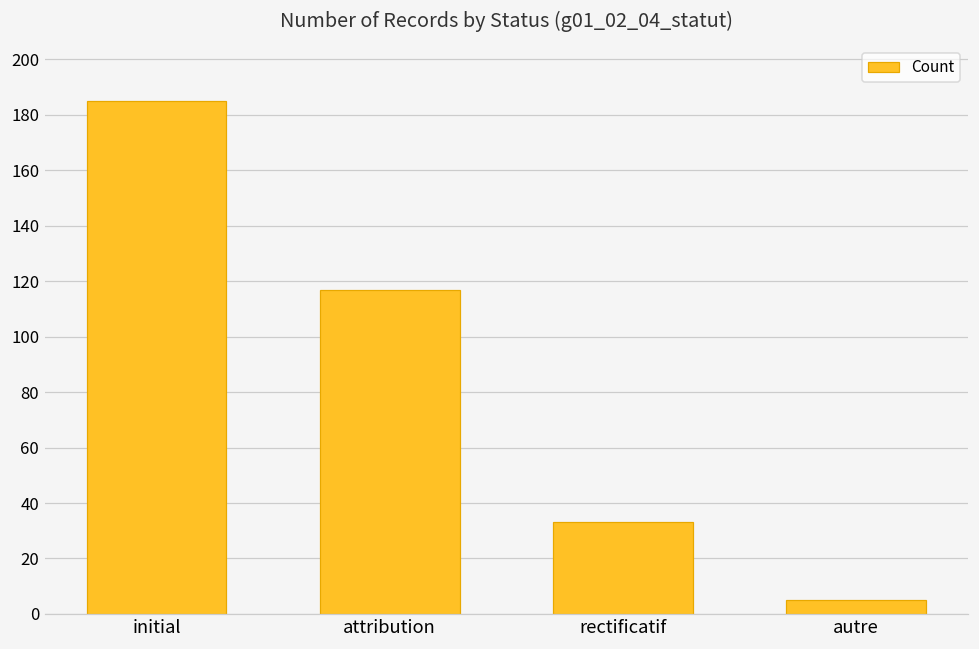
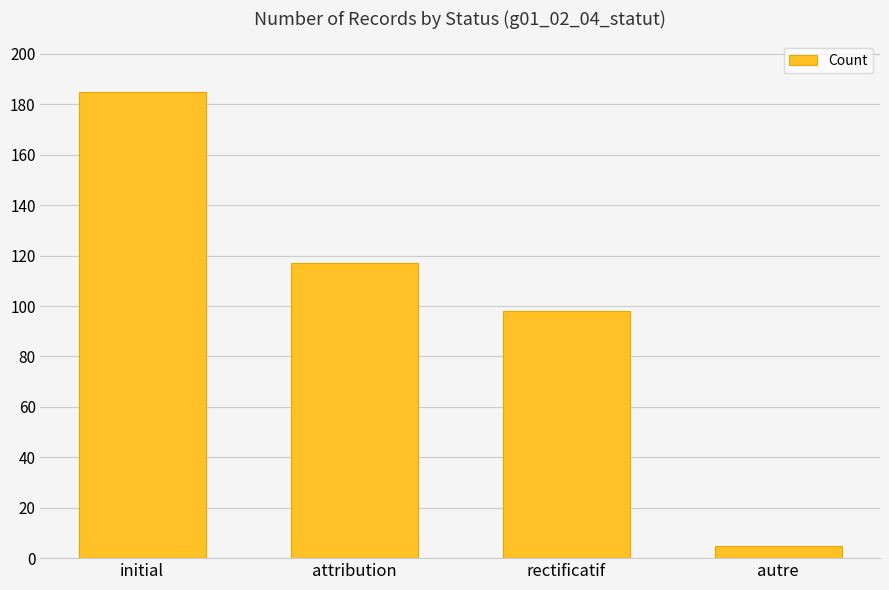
  {
    "initial": 185,
    "attribution": 117,
-   "rectificatif": 33,
+   "rectificatif": 98,
    "autre": 5
  }
